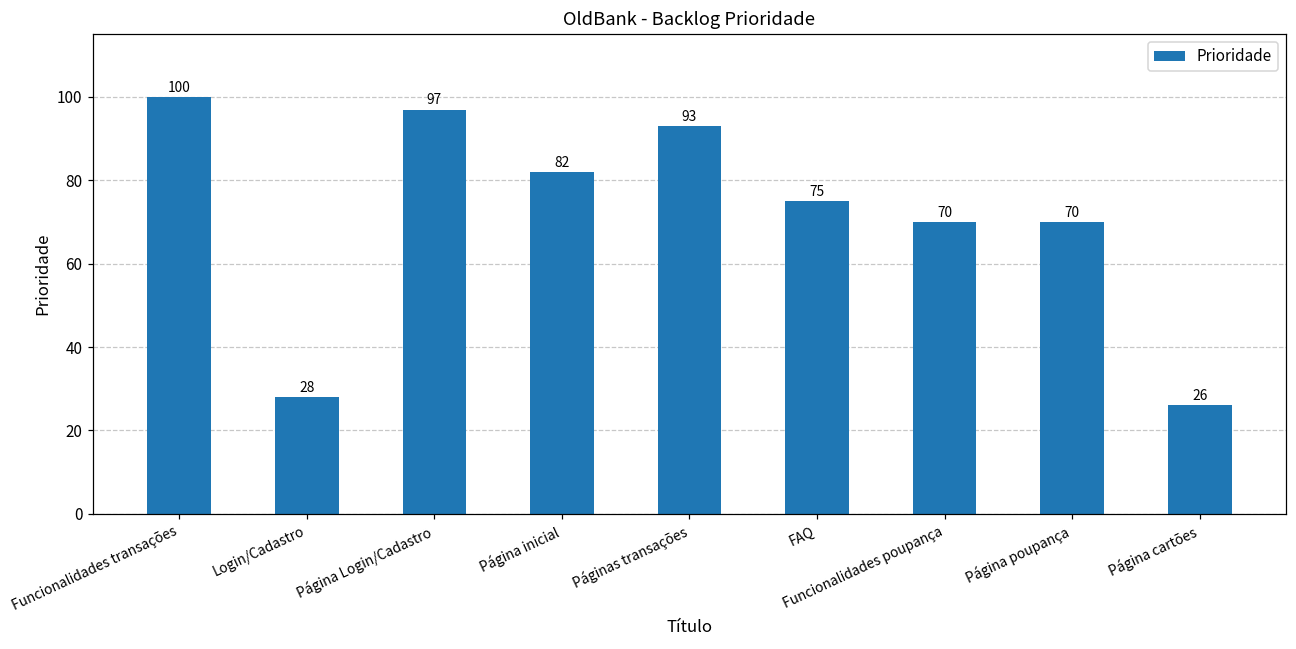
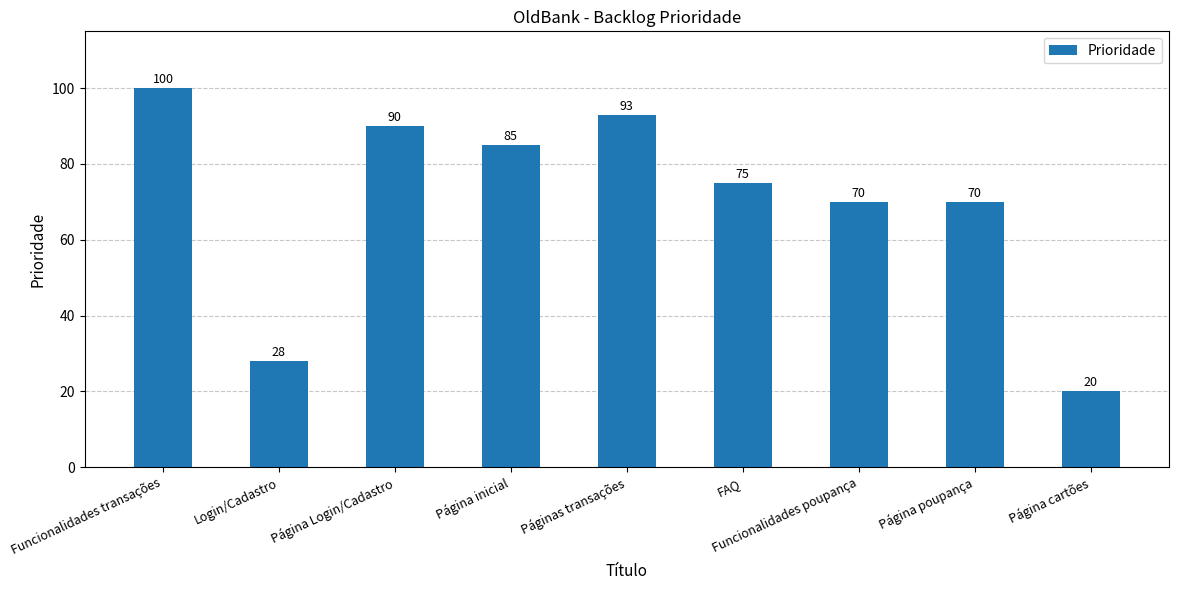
  {
    "Funcionalidades transações": 100,
    "Login/Cadastro": 28,
-   "Página Login/Cadastro": 97,
-   "Página inicial": 82,
+   "Página Login/Cadastro": 90,
+   "Página inicial": 85,
    "Páginas transações": 93,
    "FAQ": 75,
    "Funcionalidades poupança": 70,
    "Página poupança": 70,
-   "Página cartões": 26
+   "Página cartões": 20
  }
